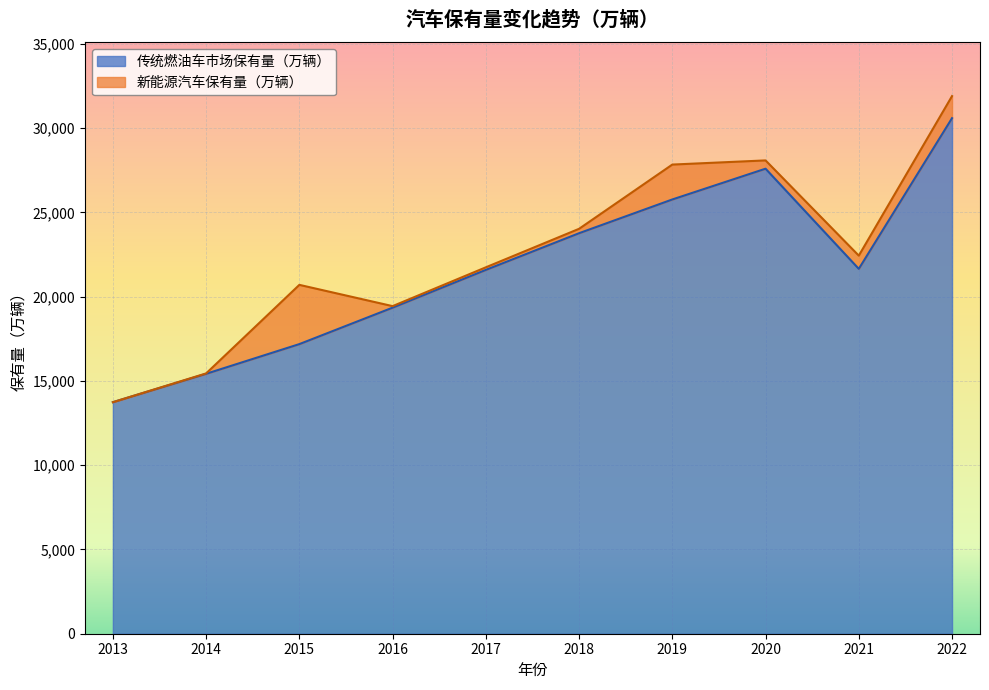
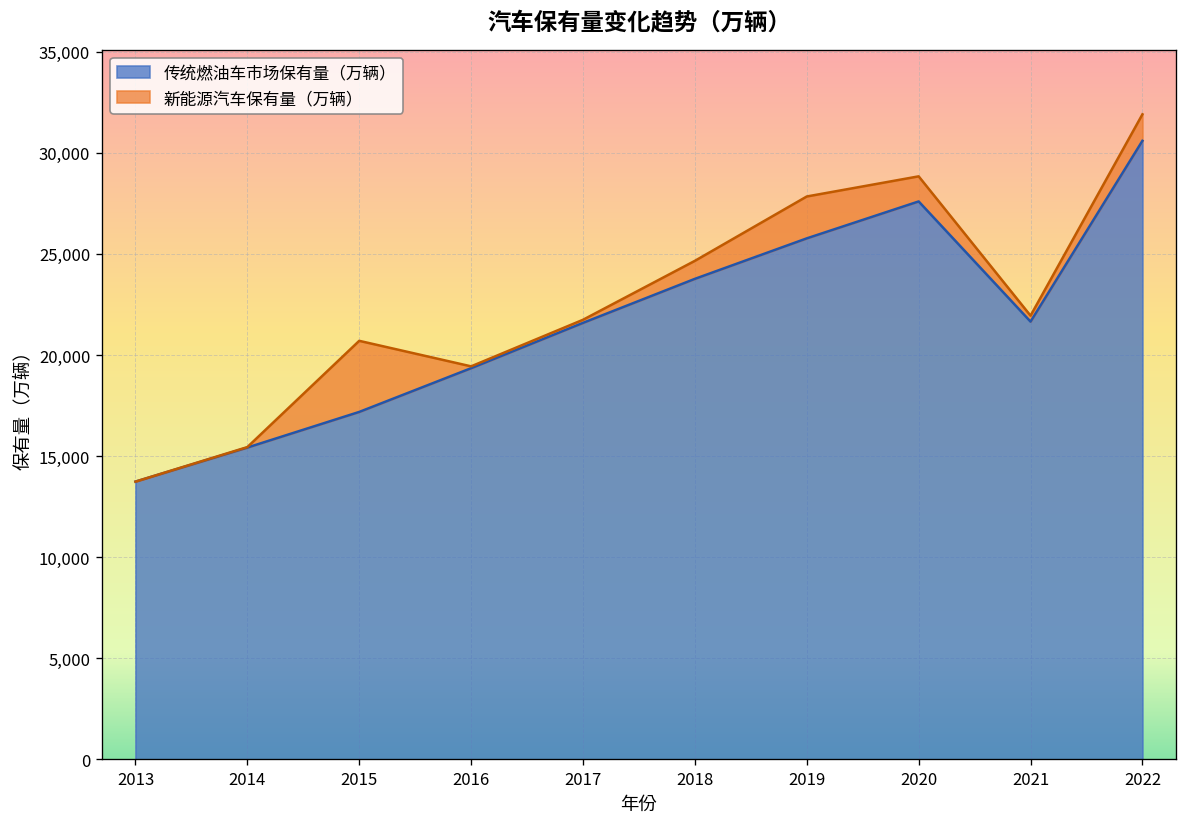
  {
    "传统燃油车市场保有量（万辆）": {
      "2015": "17,200",
      "2017": "21,600",
      "2018": "23,800",
      "2019": "25,800",
      "2020": "27,600",
      "2021": "21,700",
      "2022": "30,600"
    },
    "新能源汽车保有量（万辆）": {
      "2015": "3,500",
      "2017": "200",
-     "2018": "300",
+     "2018": "900",
      "2019": "2,100",
-     "2020": "500",
-     "2021": "800",
+     "2020": "1,200",
+     "2021": "300",
      "2022": "1,300"
    }
  }
